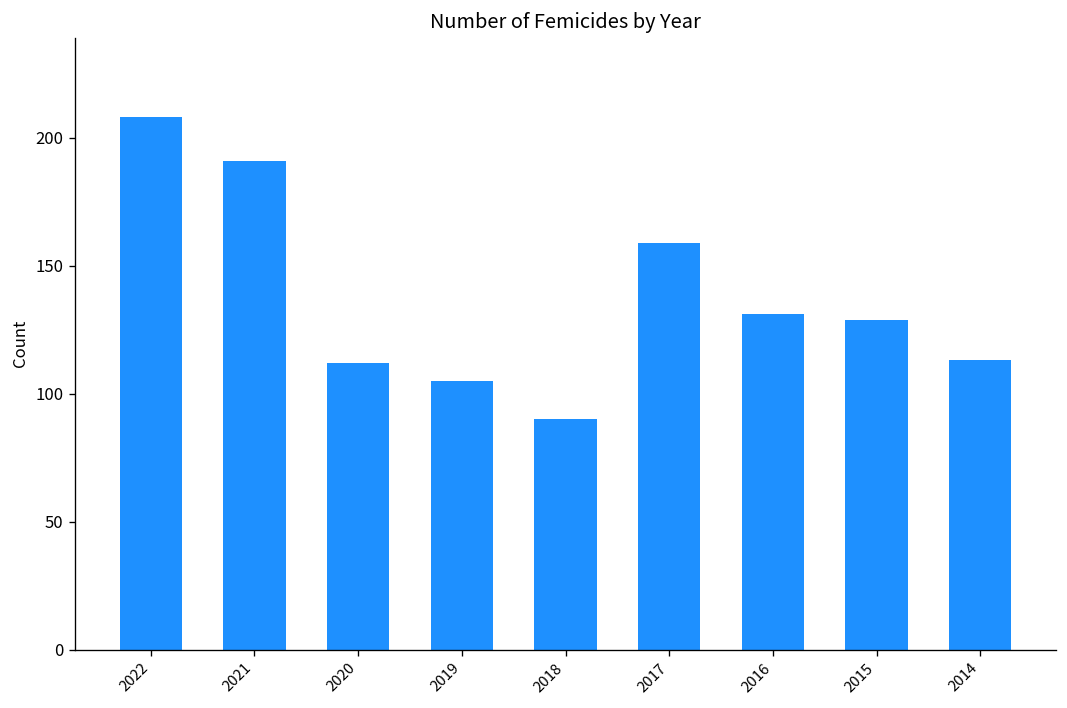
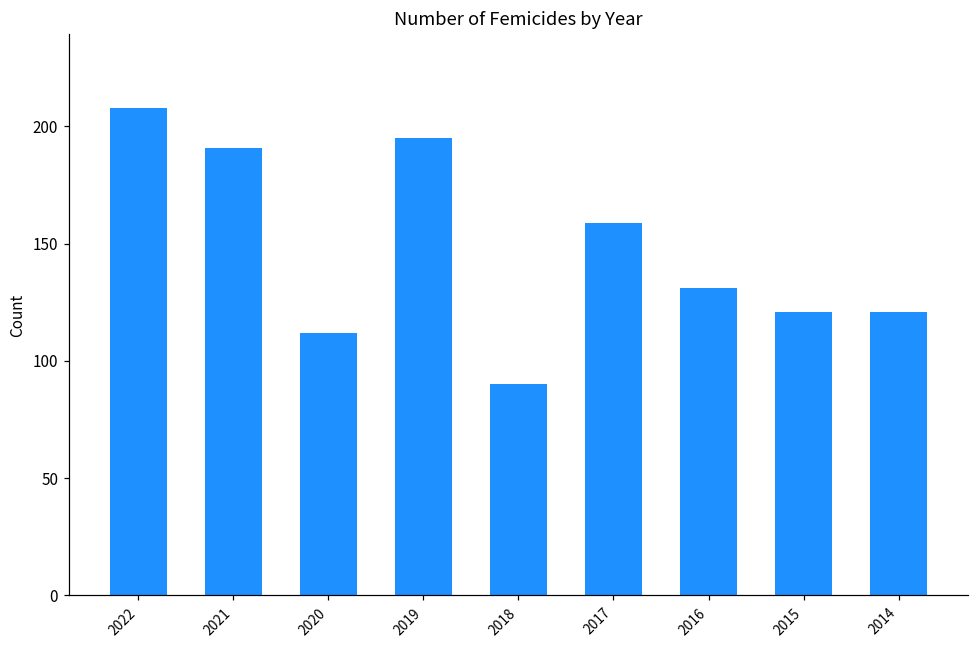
  {
    "2022": 208,
    "2021": 191,
    "2020": 112,
-   "2019": 105,
+   "2019": 195,
    "2018": 90,
    "2017": 159,
    "2016": 131,
-   "2015": 129,
-   "2014": 113
+   "2015": 121,
+   "2014": 121
  }
